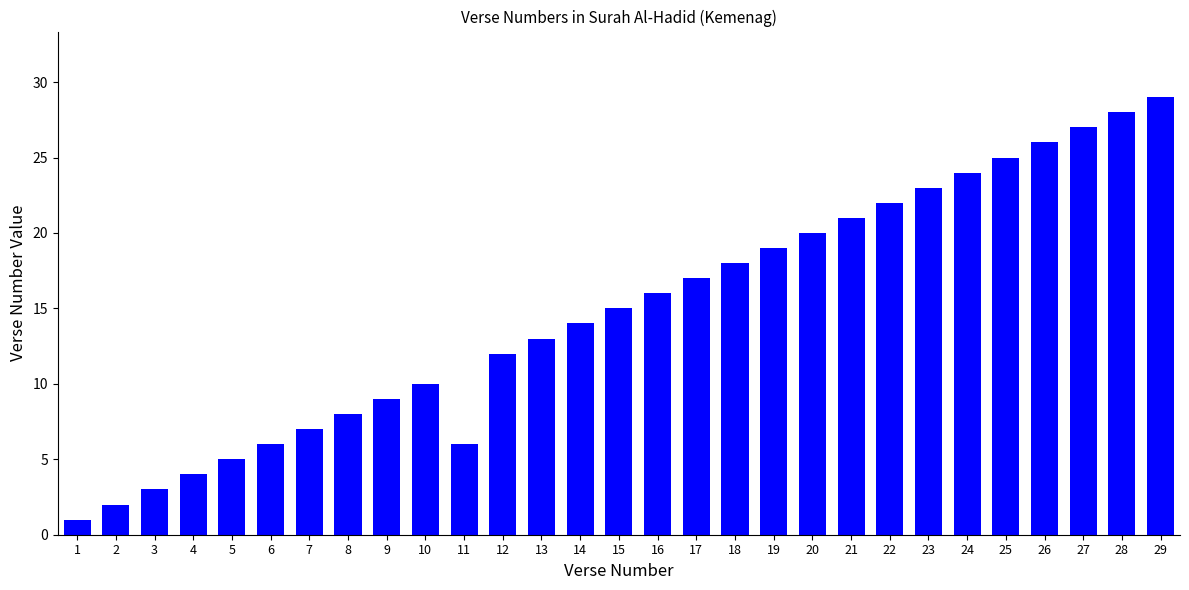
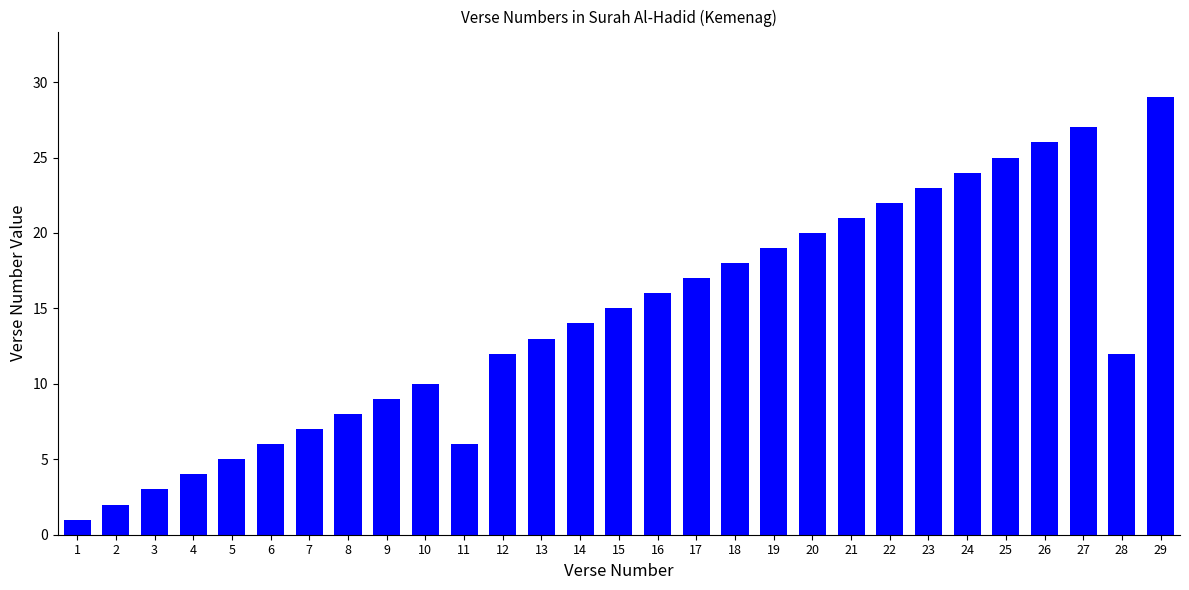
  {
    "1": 1,
    "2": 2,
    "3": 3,
    "4": 4,
    "5": 5,
    "6": 6,
    "7": 7,
    "8": 8,
    "9": 9,
    "10": 10,
    "11": 6,
    "12": 12,
    "13": 13,
    "14": 14,
    "15": 15,
    "16": 16,
    "17": 17,
    "18": 18,
    "19": 19,
    "20": 20,
    "21": 21,
    "22": 22,
    "23": 23,
    "24": 24,
    "25": 25,
    "26": 26,
    "27": 27,
-   "28": 28,
+   "28": 12,
    "29": 29
  }
